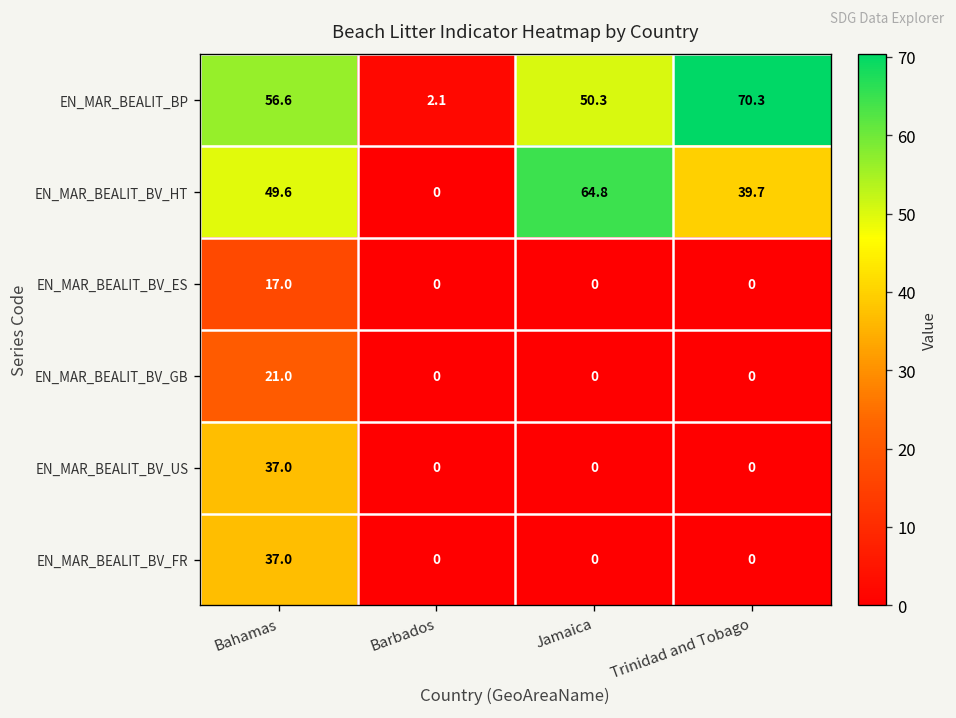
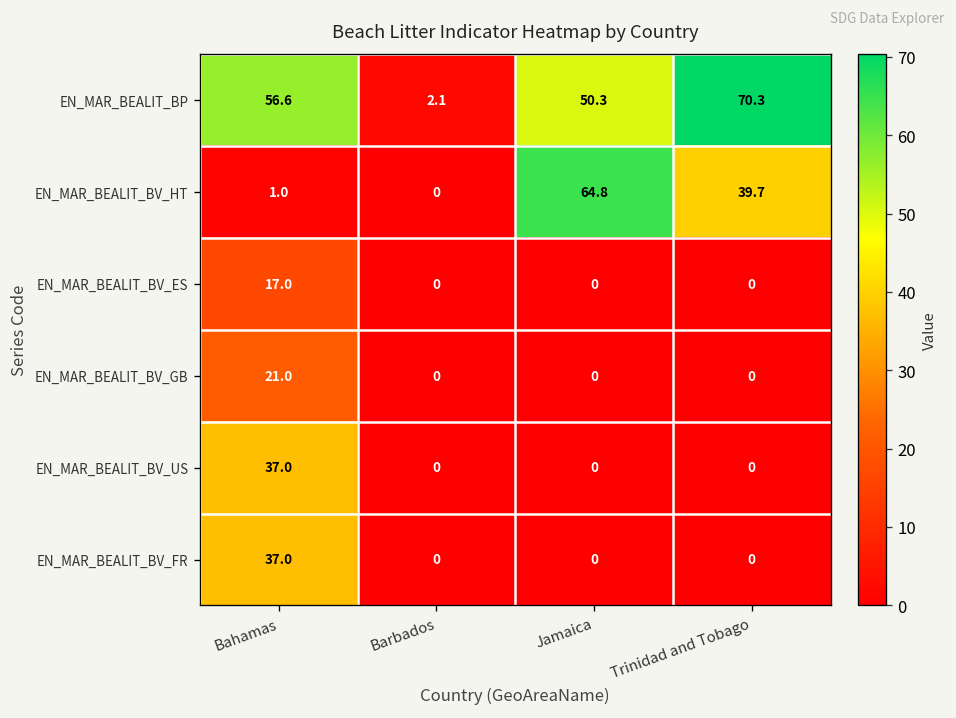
  {
    "EN_MAR_BEALIT_BP": {
      "Bahamas": 56.6,
      "Barbados": 2.1,
      "Jamaica": 50.3,
      "Trinidad and Tobago": 70.3
    },
    "EN_MAR_BEALIT_BV_HT": {
-     "Bahamas": 49.6,
+     "Bahamas": 1.0,
      "Barbados": 0,
      "Jamaica": 64.8,
      "Trinidad and Tobago": 39.7
    },
    "EN_MAR_BEALIT_BV_ES": {
      "Bahamas": 17.0,
      "Barbados": 0,
      "Jamaica": 0,
      "Trinidad and Tobago": 0
    },
    "EN_MAR_BEALIT_BV_GB": {
      "Bahamas": 21.0,
      "Barbados": 0,
      "Jamaica": 0,
      "Trinidad and Tobago": 0
    },
    "EN_MAR_BEALIT_BV_US": {
      "Bahamas": 37.0,
      "Barbados": 0,
      "Jamaica": 0,
      "Trinidad and Tobago": 0
    },
    "EN_MAR_BEALIT_BV_FR": {
      "Bahamas": 37.0,
      "Barbados": 0,
      "Jamaica": 0,
      "Trinidad and Tobago": 0
    }
  }
